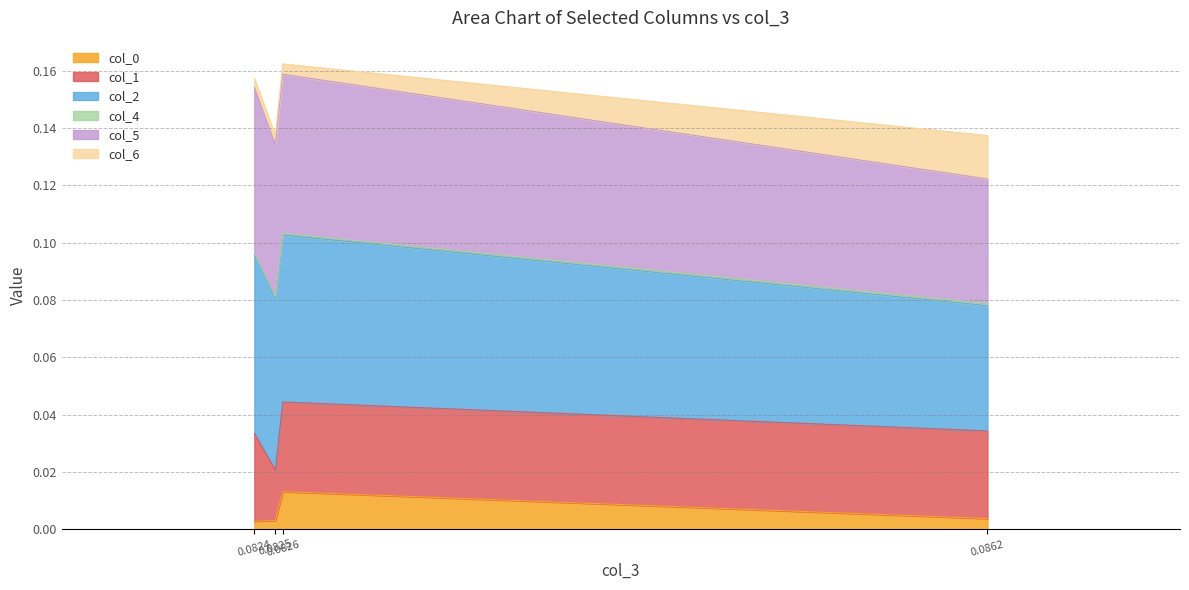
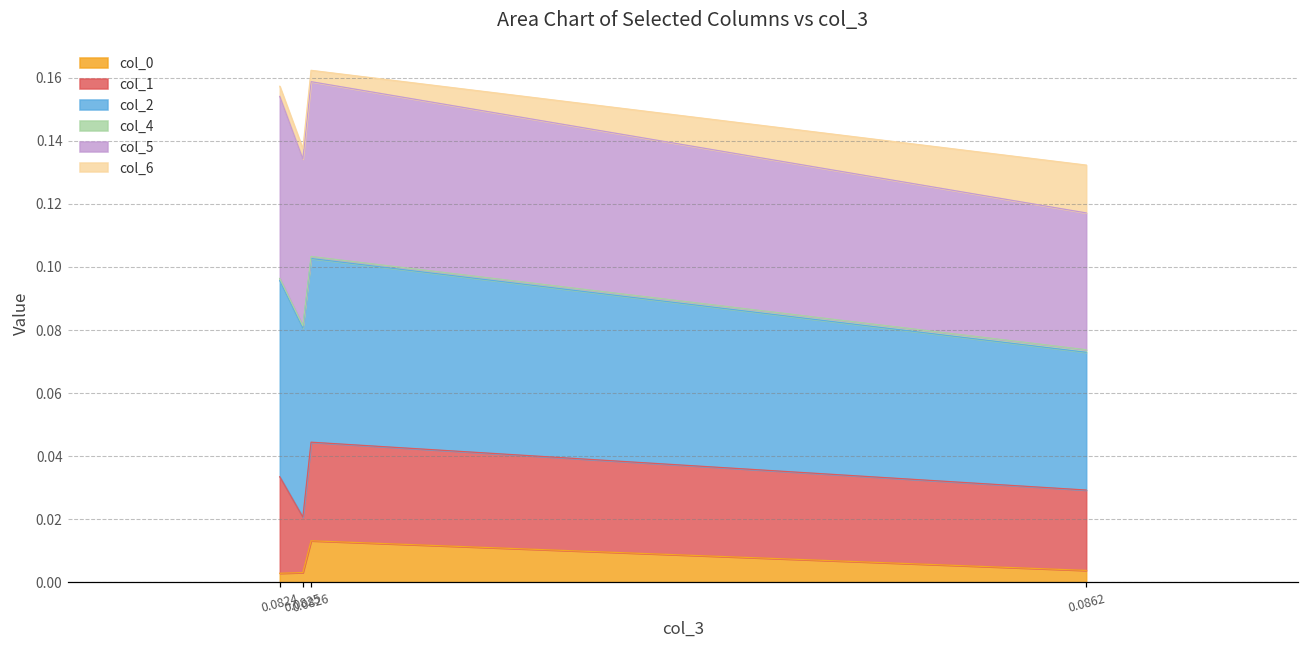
  {
    "col_0": {
      "0.0824": 0.003,
      "0.0825": 0.003,
      "0.0826": 0.013,
      "0.0862": 0.004
    },
    "col_1": {
      "0.0824": 0.031,
      "0.0825": 0.018,
      "0.0826": 0.031,
-     "0.0862": 0.031
+     "0.0862": 0.025
    },
    "col_5": {
      "0.0824": 0.058,
      "0.0825": 0.053,
      "0.0826": 0.055,
      "0.0862": 0.043
    },
    "col_6": {
      "0.0824": 0.003,
      "0.0825": 0.003,
      "0.0826": 0.004,
      "0.0862": 0.015
    }
  }
